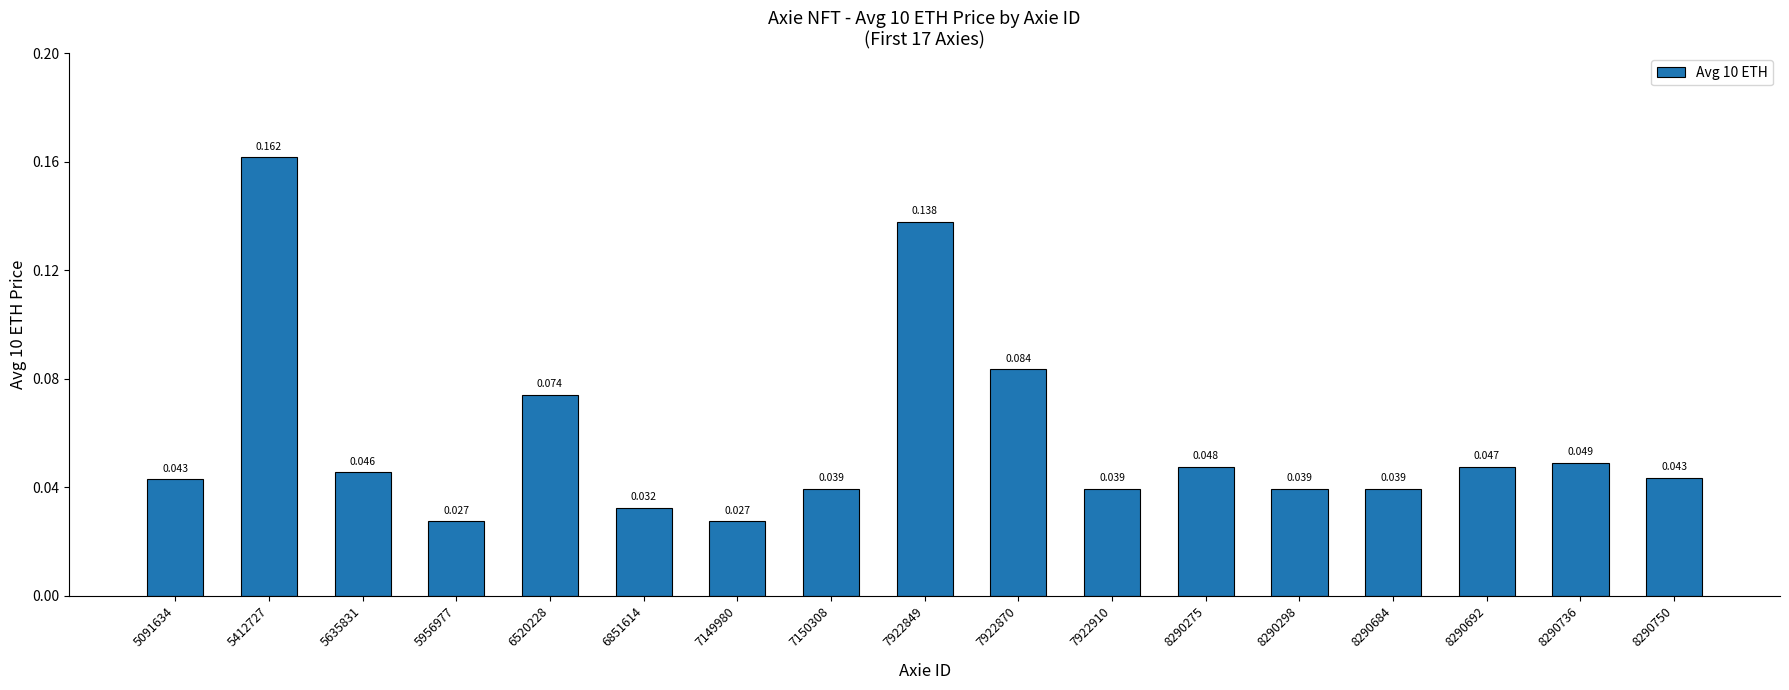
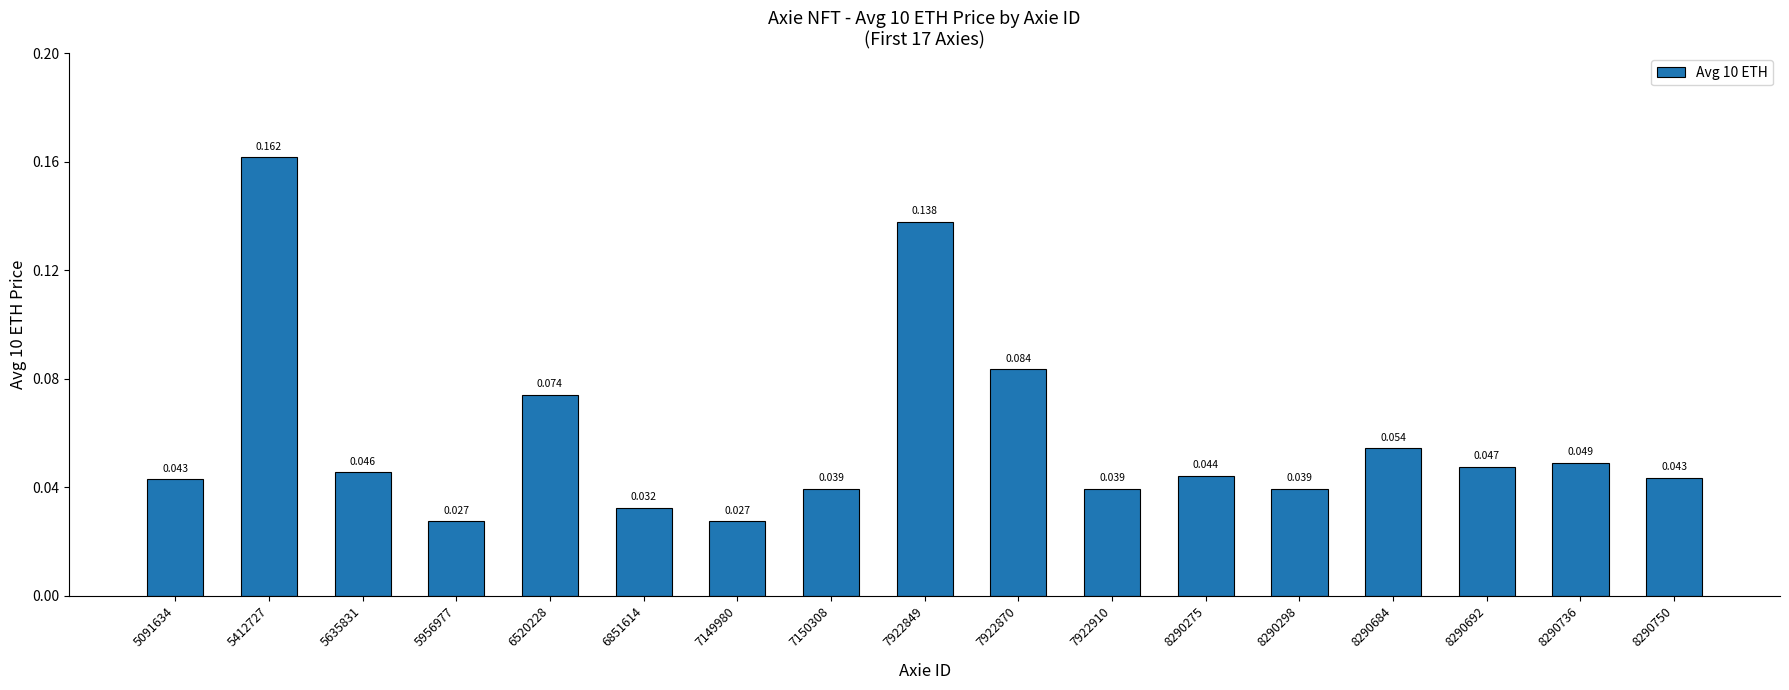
  {
    "5091634": 0.043,
    "5412727": 0.162,
    "5635831": 0.046,
    "5956977": 0.027,
    "6520228": 0.074,
    "6851614": 0.032,
    "7149980": 0.027,
    "7150308": 0.039,
    "7922849": 0.138,
    "7922870": 0.084,
    "7922910": 0.039,
-   "8290275": 0.048,
+   "8290275": 0.044,
    "8290298": 0.039,
-   "8290684": 0.039,
+   "8290684": 0.054,
    "8290692": 0.047,
    "8290736": 0.049,
    "8290750": 0.043
  }
